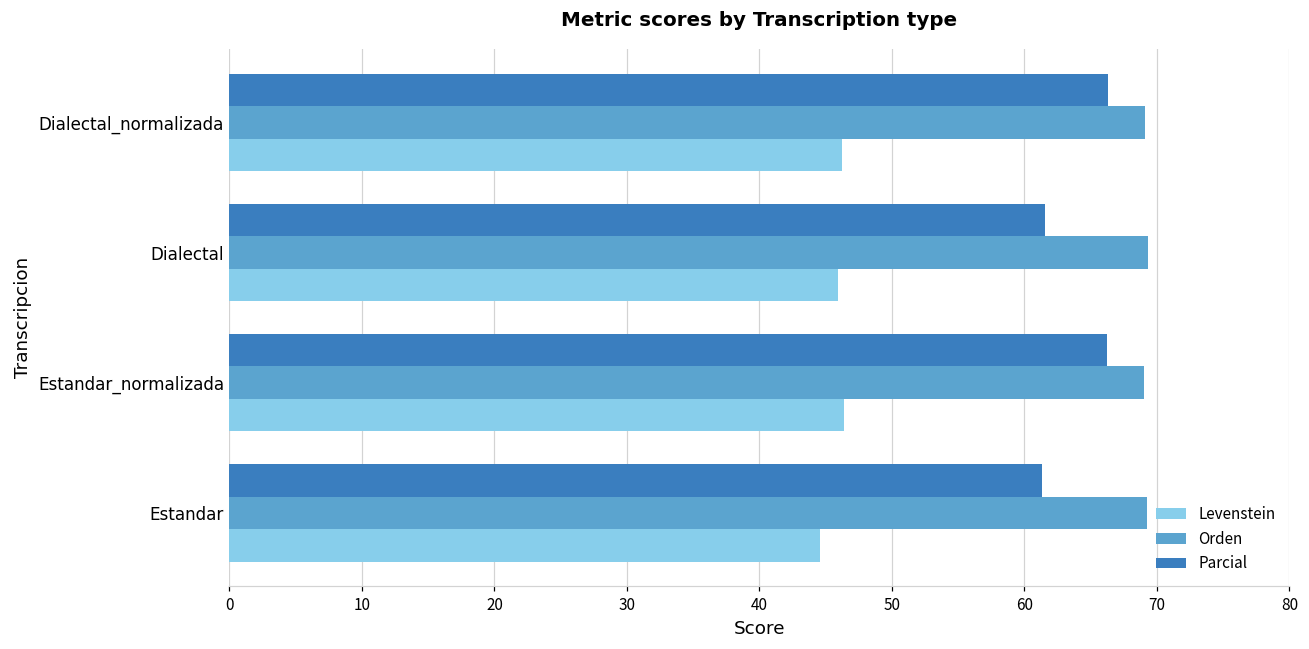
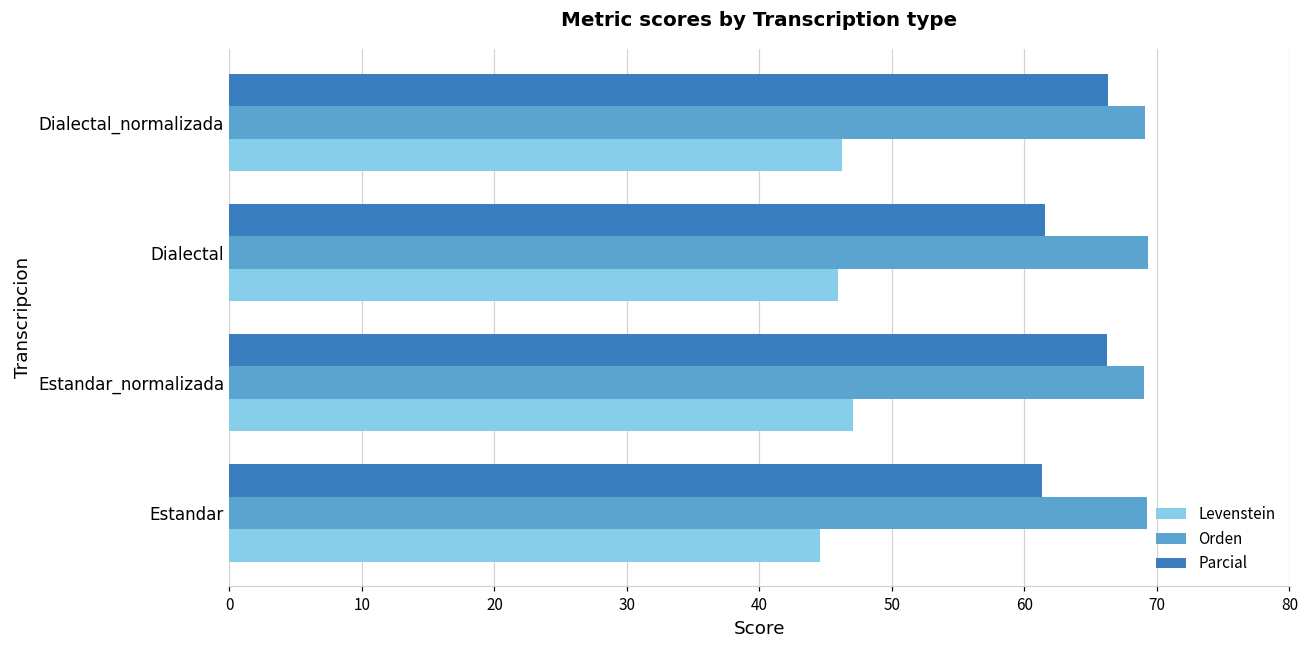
  {
    "Levenstein": {
      "Dialectal_normalizada": 46.2,
      "Dialectal": 45.9,
-     "Estandar_normalizada": 46.4,
+     "Estandar_normalizada": 47.1,
      "Estandar": 44.5
    }
  }
